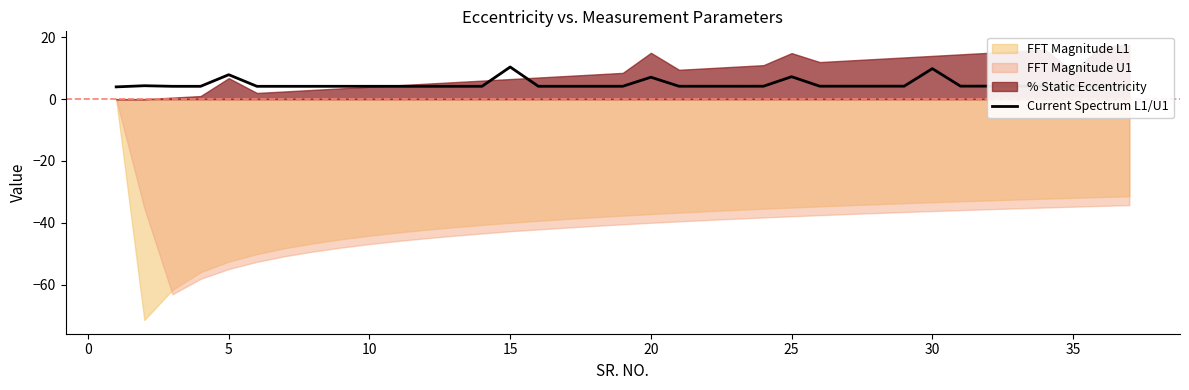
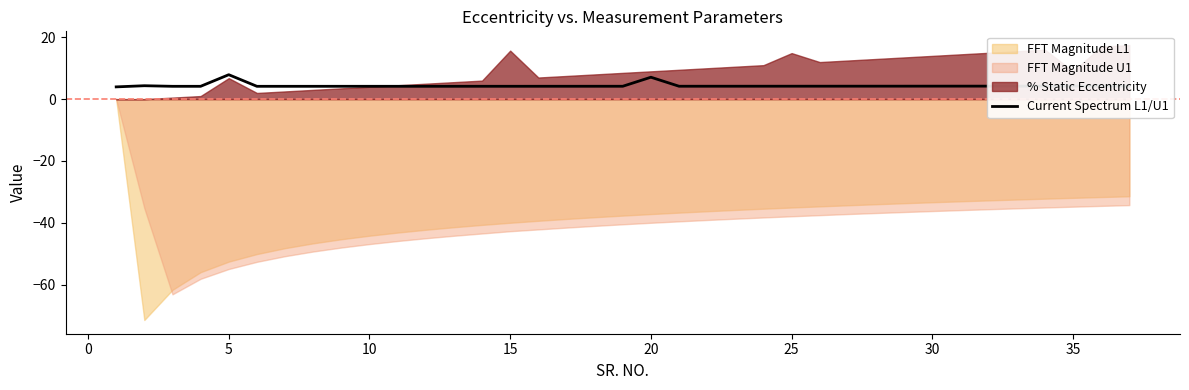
  {
    "Current Spectrum L1/U1": {
      "5": 8,
-     "15": 10,
+     "15": 4,
      "20": 7,
-     "25": 7,
-     "30": 10
+     "25": 4,
+     "30": 4
    },
    "% Static Eccentricity": {
      "5": 7,
-     "15": 7,
-     "20": 15,
+     "15": 16,
+     "20": 9,
      "25": 15,
      "30": 14
    }
  }
